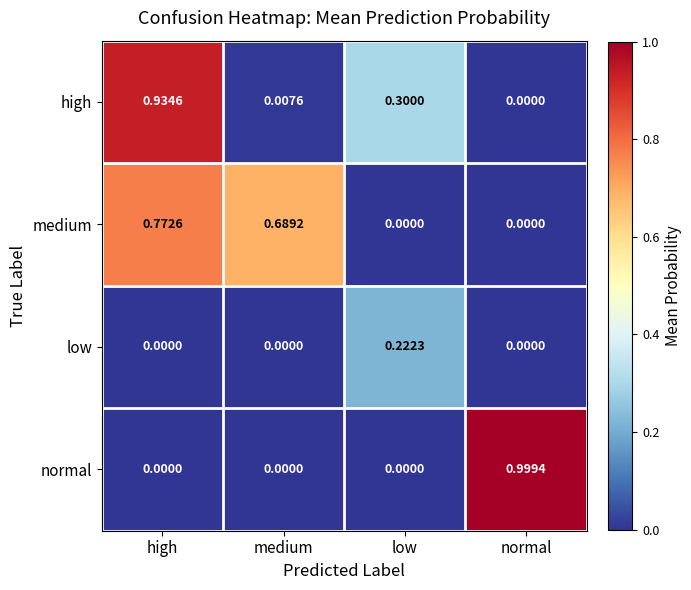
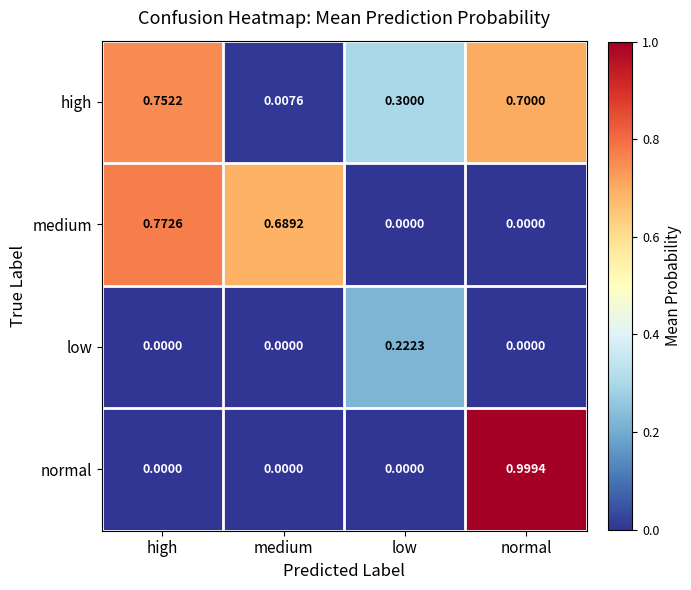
  {
    "high": {
-     "high": 0.9346,
+     "high": 0.7522,
      "medium": 0.0076,
      "low": 0.3000,
-     "normal": 0.0000
+     "normal": 0.7000
    },
    "medium": {
      "high": 0.7726,
      "medium": 0.6892,
      "low": 0.0000,
      "normal": 0.0000
    },
    "low": {
      "high": 0.0000,
      "medium": 0.0000,
      "low": 0.2223,
      "normal": 0.0000
    },
    "normal": {
      "high": 0.0000,
      "medium": 0.0000,
      "low": 0.0000,
      "normal": 0.9994
    }
  }
